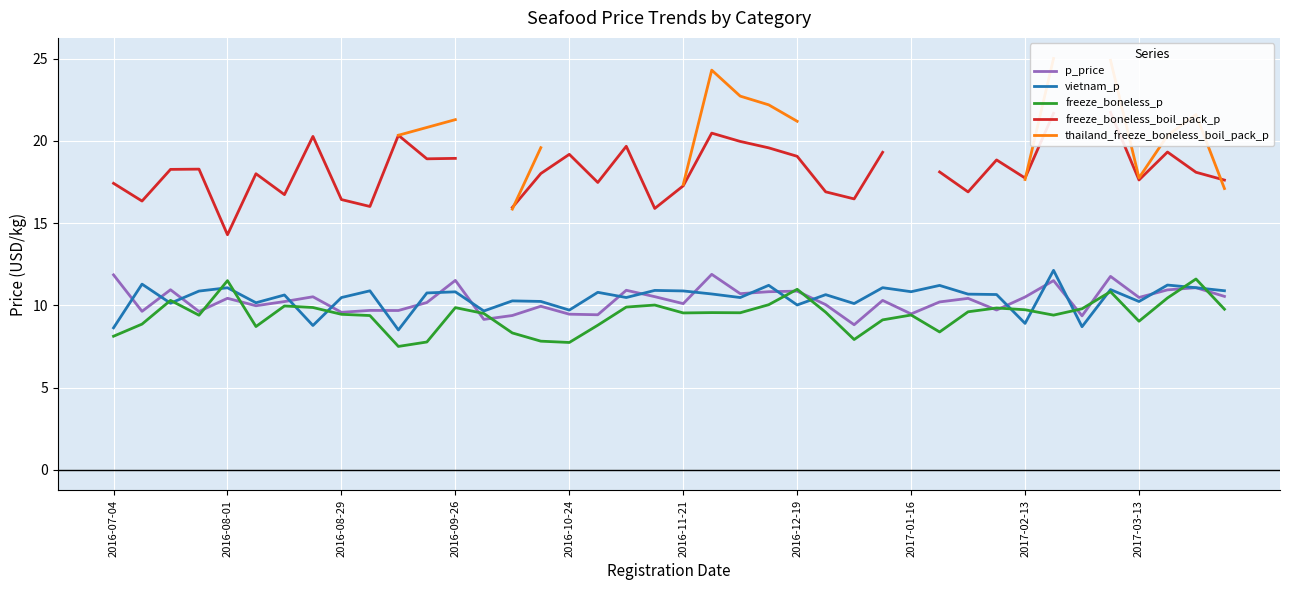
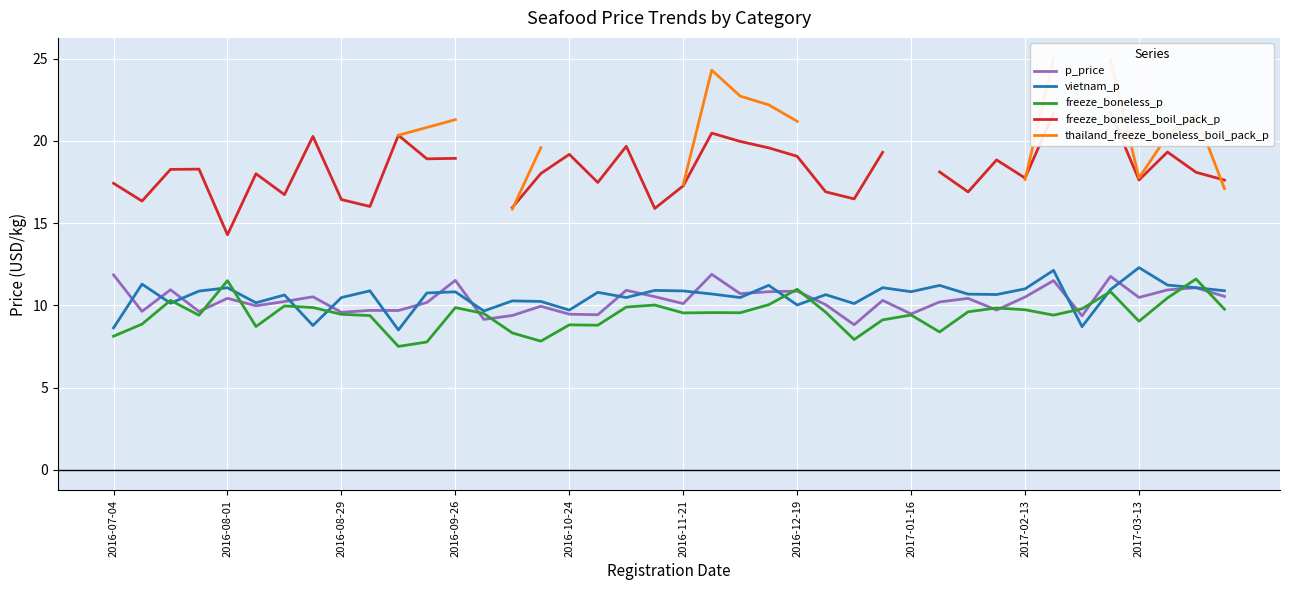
  {
    "p_price": {
      "2016-07-04": 11.9,
      "2016-08-01": 10.4,
      "2016-09-26": 11.5,
      "2016-10-24": 9.5,
      "2016-11-21": 10.1,
      "2017-02-13": 10.5,
      "2017-03-13": 10.5
    },
    "vietnam_p": {
      "2016-07-04": 8.6,
      "2016-08-01": 11.1,
      "2016-08-29": 10.5,
      "2016-09-26": 10.8,
      "2016-10-24": 9.7,
      "2016-11-21": 10.9,
      "2016-12-19": 10.0,
      "2017-01-16": 10.8,
-     "2017-02-13": 8.9,
-     "2017-03-13": 10.2
+     "2017-02-13": 11.0,
+     "2017-03-13": 12.3
    },
    "freeze_boneless_p": {
      "2016-07-04": 8.1,
      "2016-08-01": 11.5,
      "2016-09-26": 9.9,
-     "2016-10-24": 7.7,
+     "2016-10-24": 8.8,
      "2016-11-21": 9.5,
      "2017-02-13": 9.7,
      "2017-03-13": 9.0
    },
    "freeze_boneless_boil_pack_p": {
      "2016-07-04": 17.4,
      "2016-08-01": 14.3,
      "2016-08-29": 16.4,
      "2016-09-26": 18.9,
      "2016-10-24": 19.2,
      "2016-12-19": 19.1
    },
    "thailand_freeze_boneless_boil_pack_p": {
      "2016-07-04": 22.5,
      "2016-09-26": 21.3,
      "2016-12-19": 21.2
    }
  }
